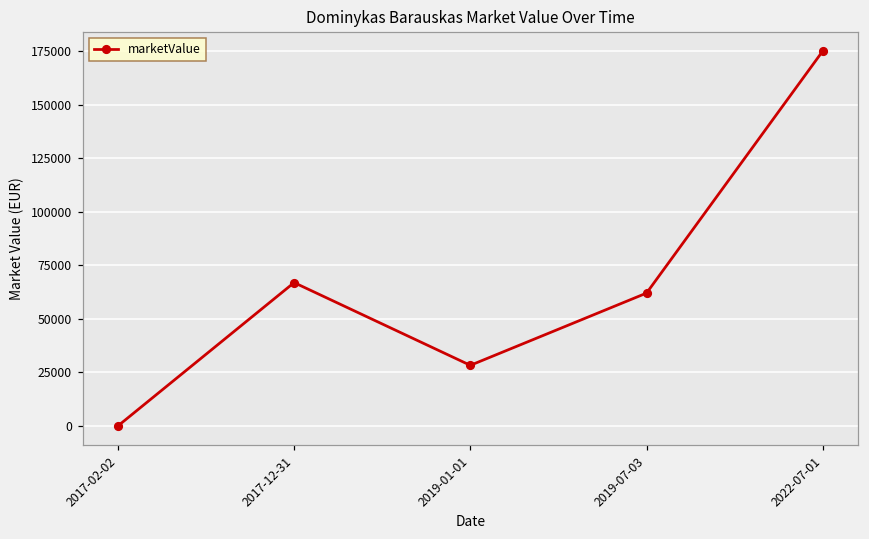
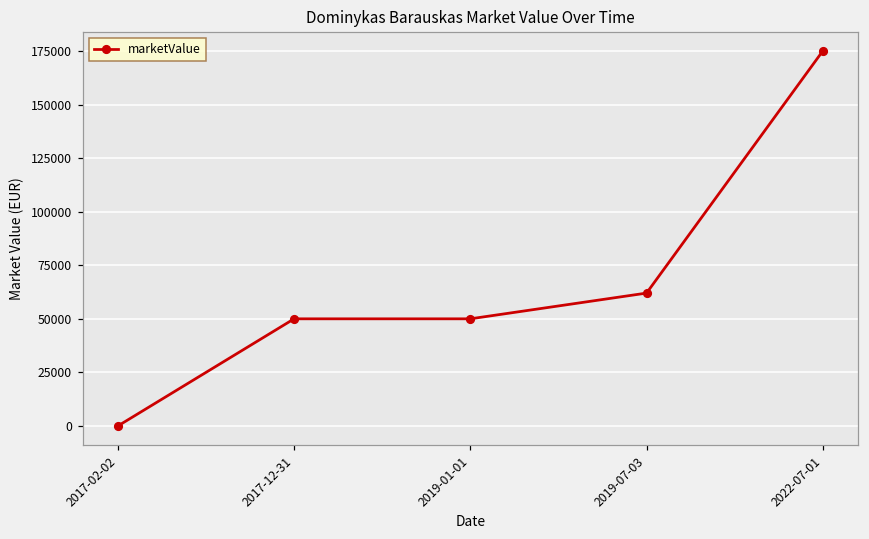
  {
    "2017-02-02": 0,
-   "2017-12-31": 67000,
-   "2019-01-01": 28000,
+   "2017-12-31": 50000,
+   "2019-01-01": 50000,
    "2019-07-03": 62000,
    "2022-07-01": 175000
  }
